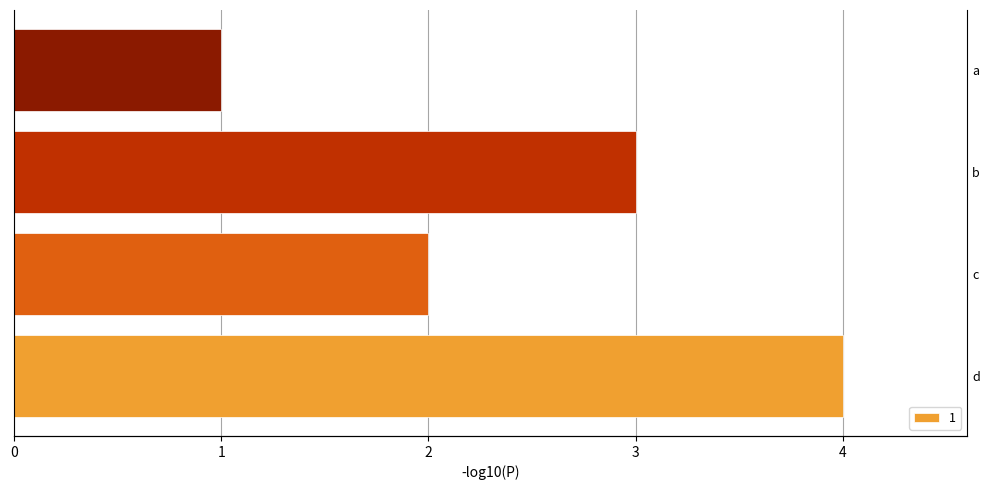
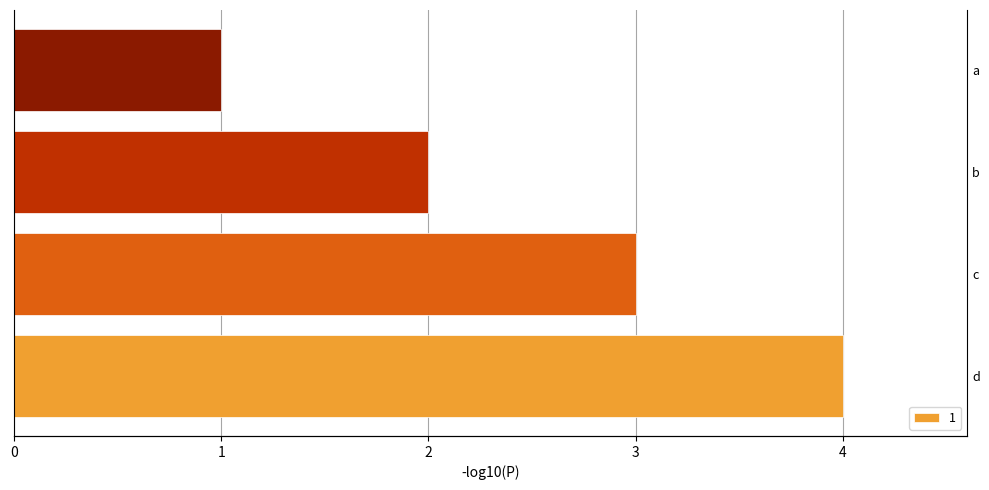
  {
    "a": 1.00,
-   "b": 3.00,
-   "c": 2.00,
+   "b": 2.00,
+   "c": 3.00,
    "d": 4.00
  }
